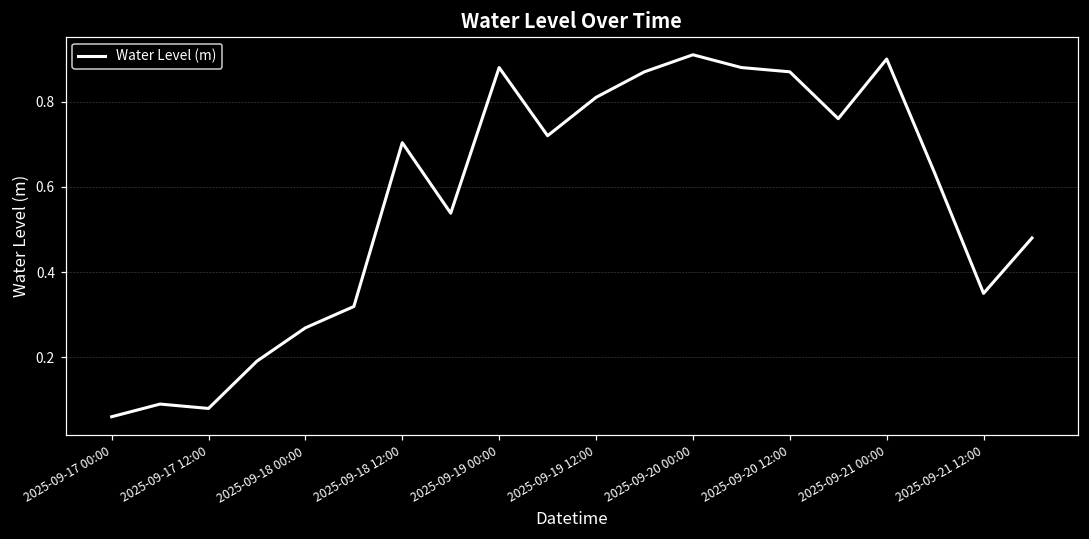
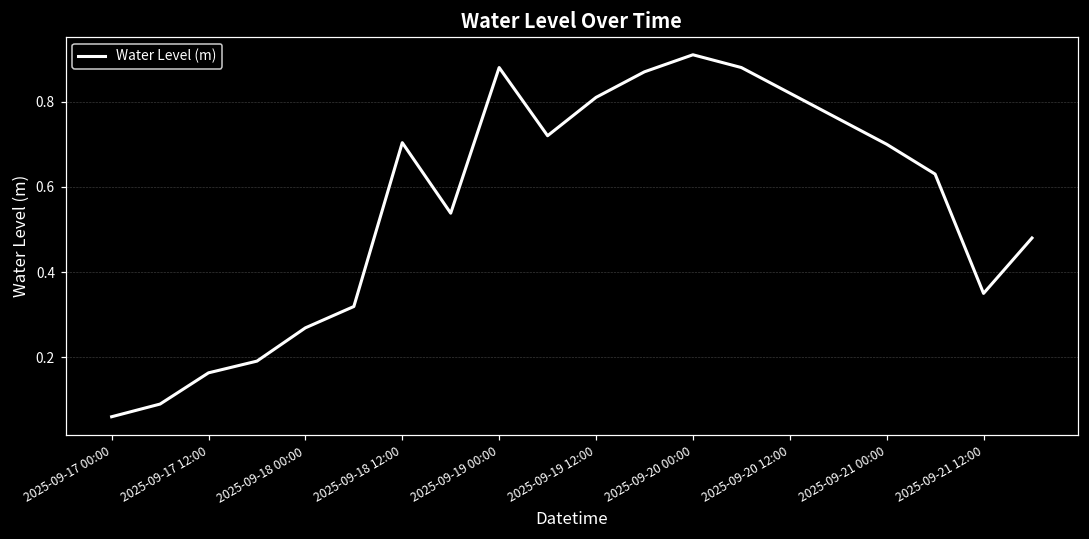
  {
    "2025-09-17 00:00": 0.06,
-   "2025-09-17 12:00": 0.08,
+   "2025-09-17 12:00": 0.16,
    "2025-09-18 00:00": 0.27,
    "2025-09-18 12:00": 0.70,
    "2025-09-19 00:00": 0.88,
    "2025-09-19 12:00": 0.81,
    "2025-09-20 00:00": 0.91,
-   "2025-09-20 12:00": 0.87,
-   "2025-09-21 00:00": 0.9,
+   "2025-09-20 12:00": 0.82,
+   "2025-09-21 00:00": 0.7,
    "2025-09-21 12:00": 0.35
  }
